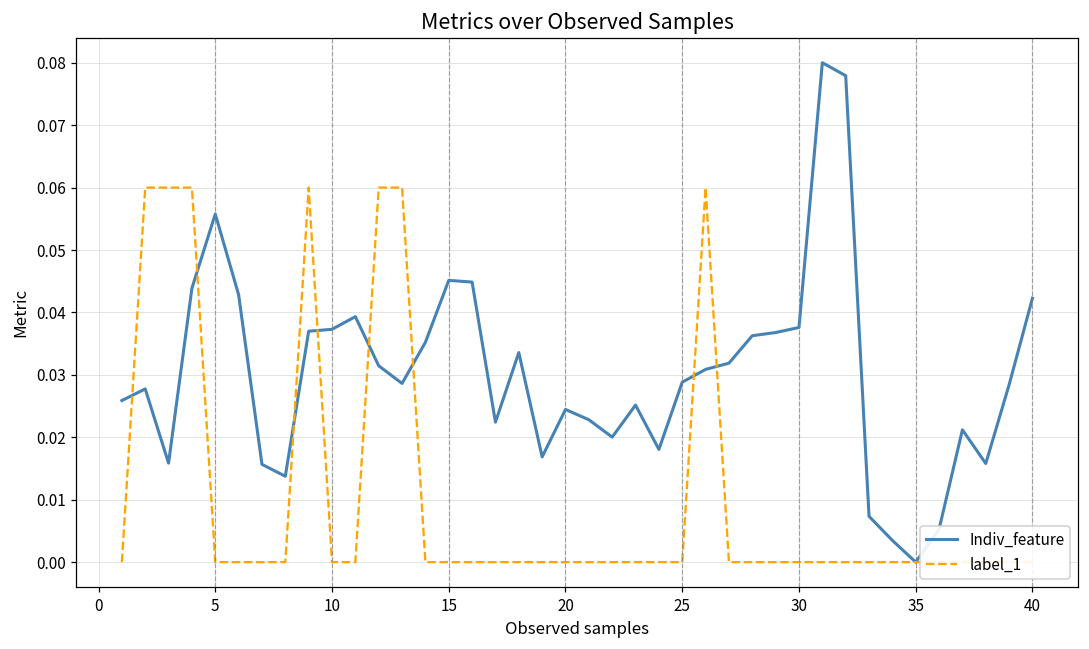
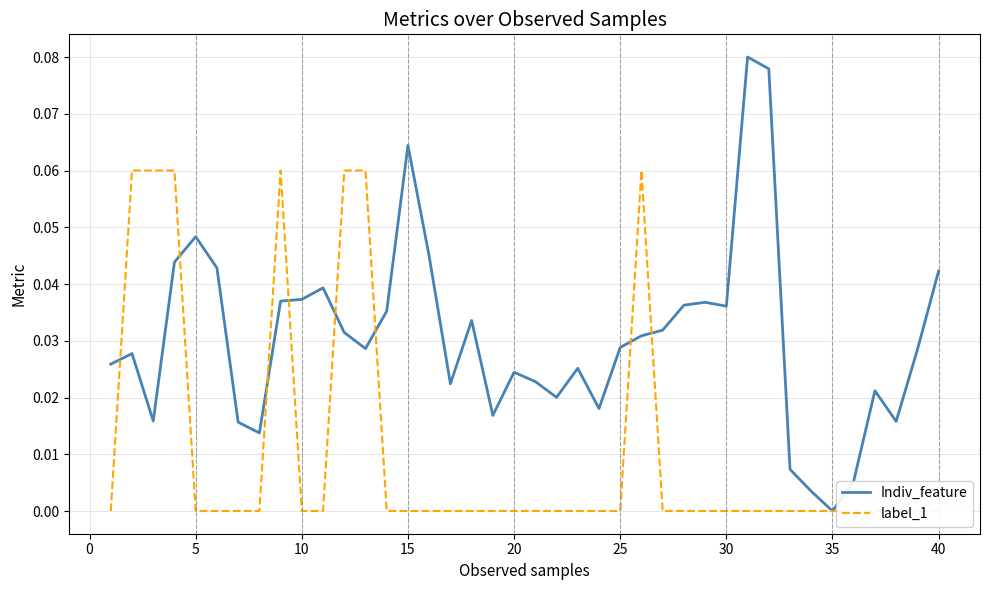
  {
    "Indiv_feature": {
-     "5": 0.056,
+     "5": 0.048,
      "10": 0.037,
-     "15": 0.045,
+     "15": 0.064,
      "20": 0.024,
      "25": 0.029,
-     "30": 0.038,
+     "30": 0.036,
      "40": 0.042
    },
    "label_1": {
      "5": 0.000,
      "10": 0.000,
      "15": 0.000,
      "20": 0.000,
      "25": 0.000,
      "30": 0.000
    }
  }
